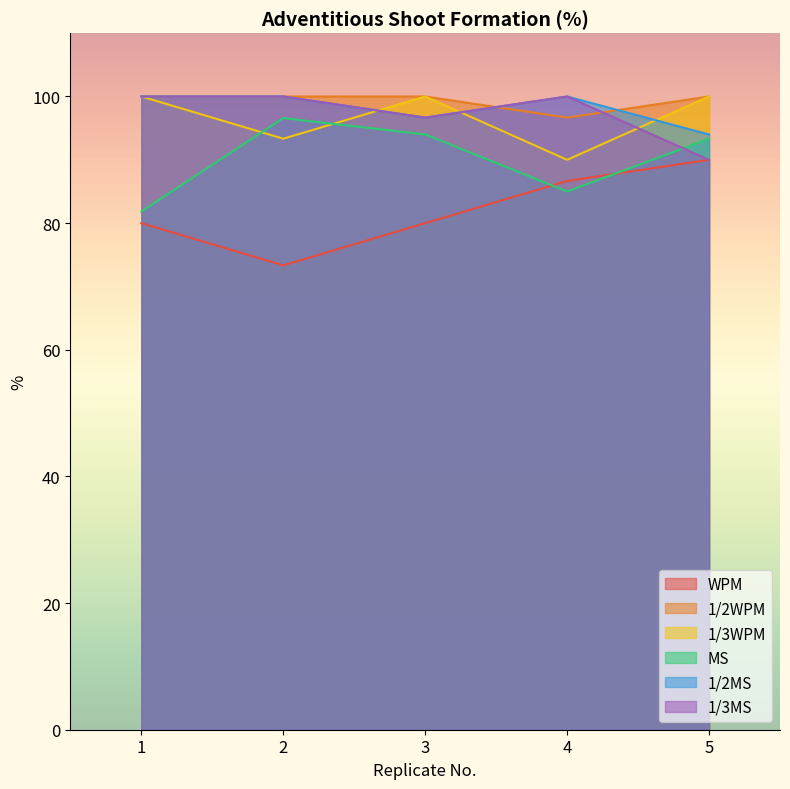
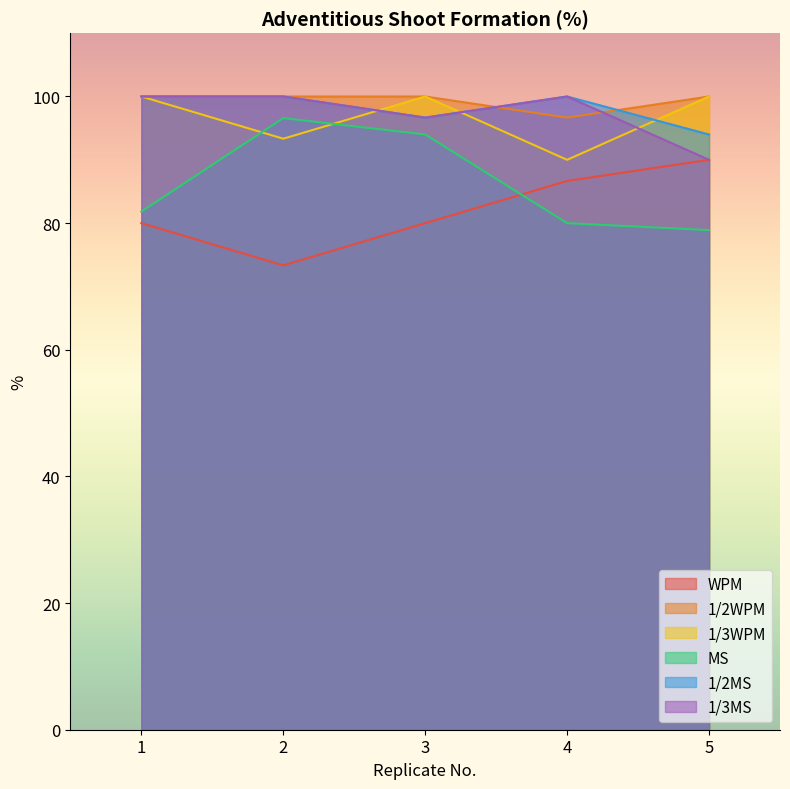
  {
    "1/3WPM": {
      "2": 93,
      "4": 90
    },
    "MS": {
      "1": 82,
      "2": 97,
      "3": 94,
-     "4": 85,
-     "5": 93
+     "4": 80,
+     "5": 79
    },
    "1/2MS": {
      "5": 94
    }
  }
